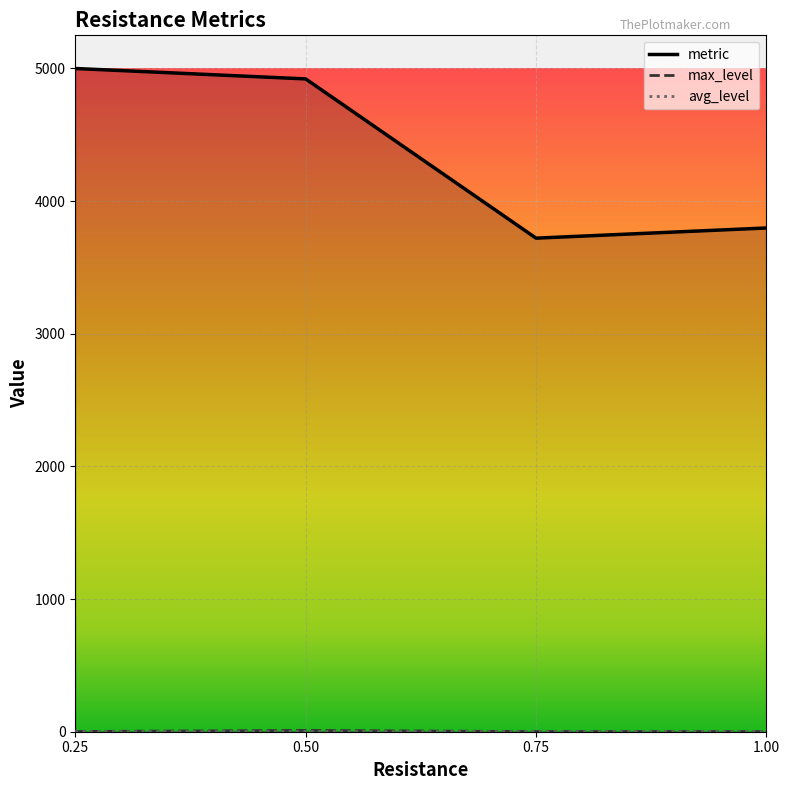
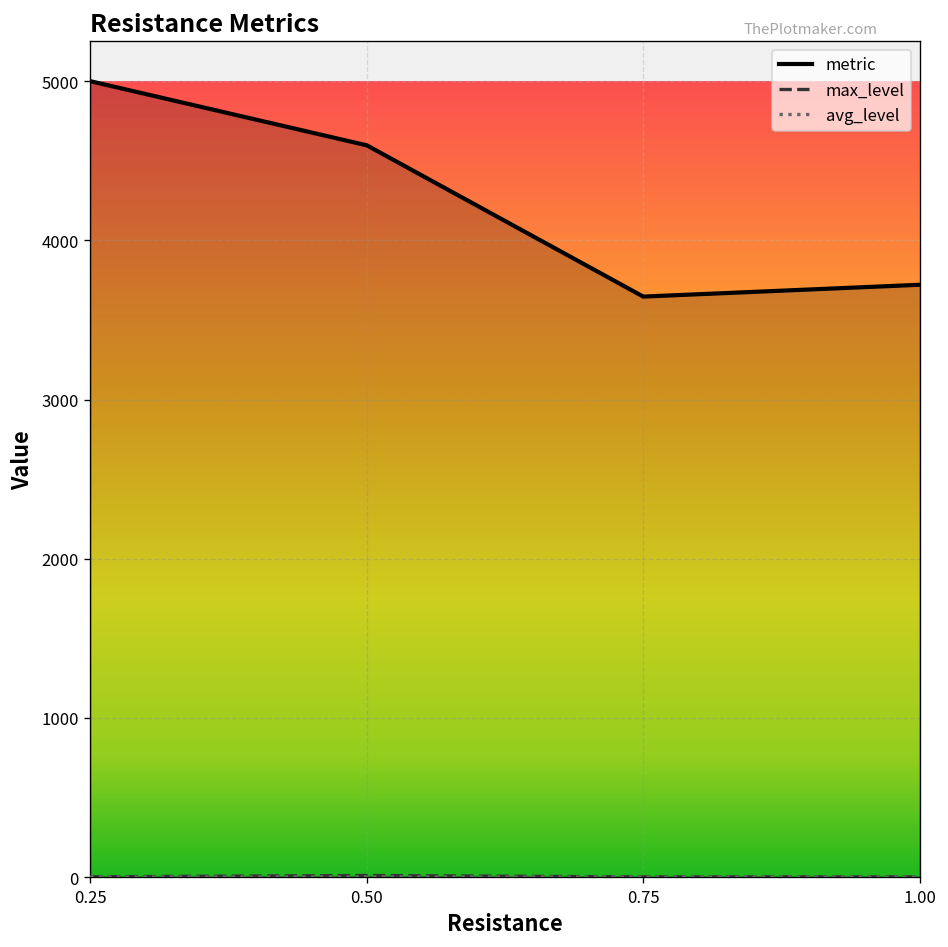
  {
    "metric": {
      "0.25": 5000,
-     "0.50": 4920,
-     "0.75": 3720,
-     "1.00": 3800
+     "0.50": 4600,
+     "0.75": 3650,
+     "1.00": 3720
    }
  }
